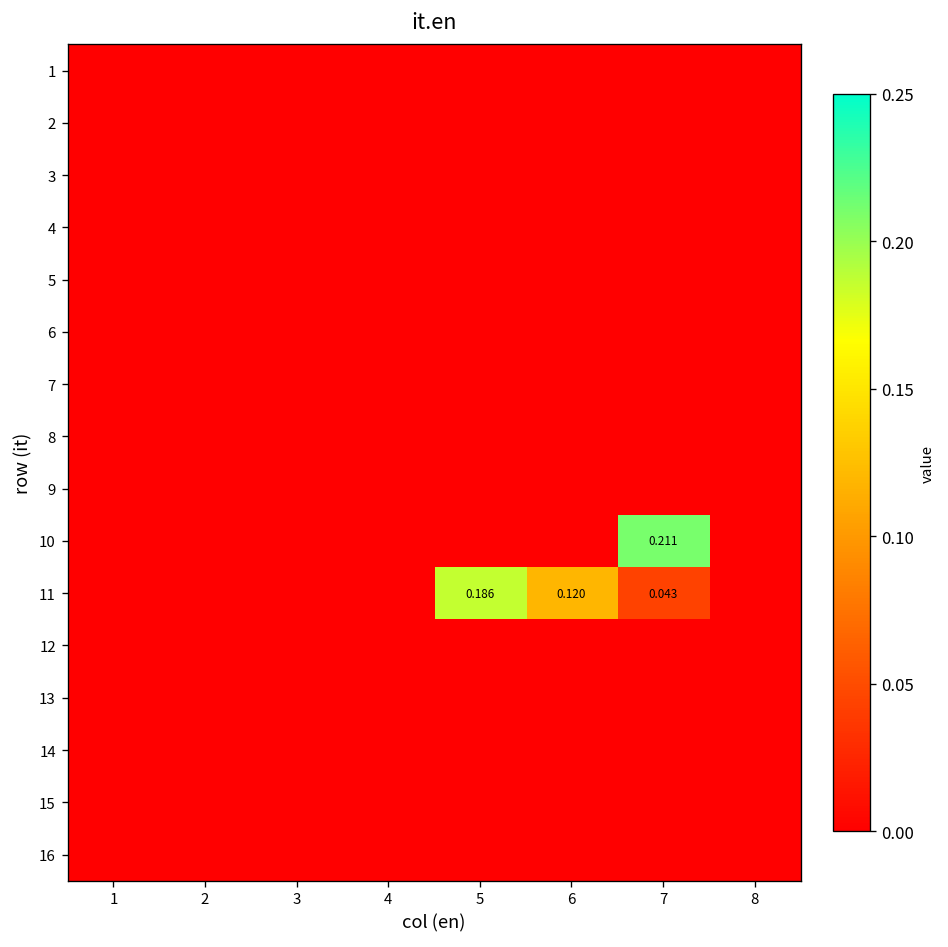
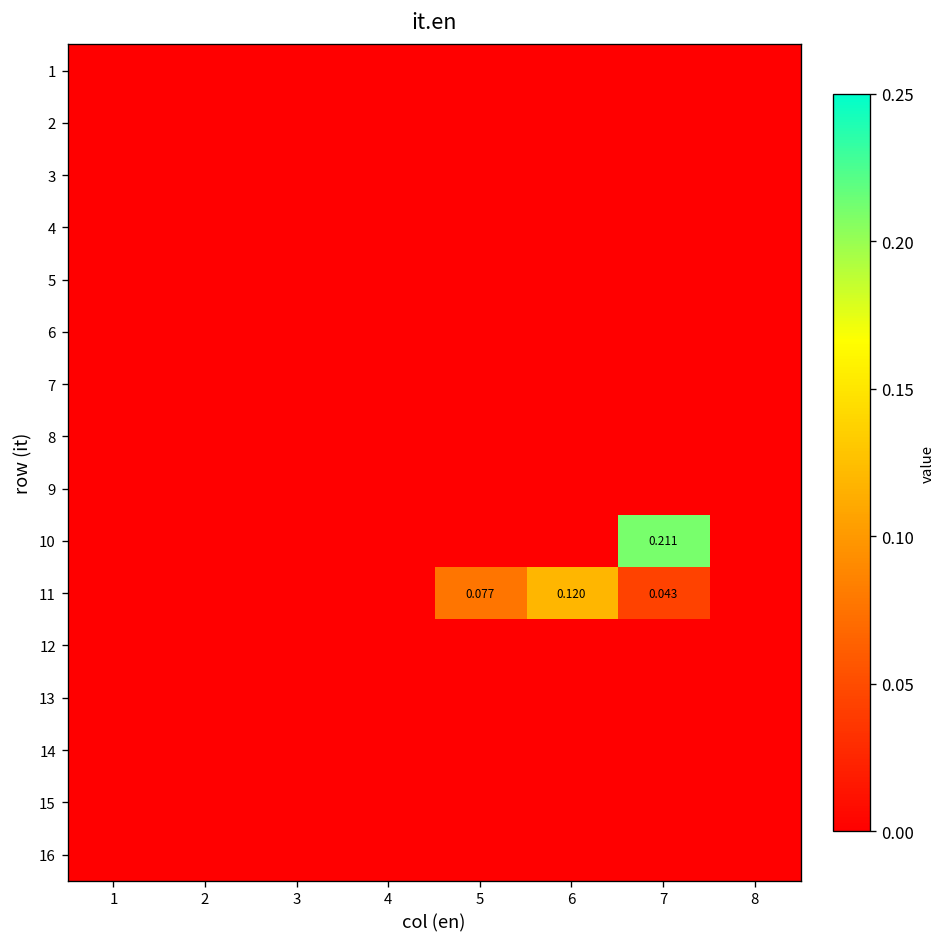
  {
    "10": {
      "7": 0.211
    },
    "11": {
-     "5": 0.186,
+     "5": 0.077,
      "6": 0.120,
      "7": 0.043
    }
  }
